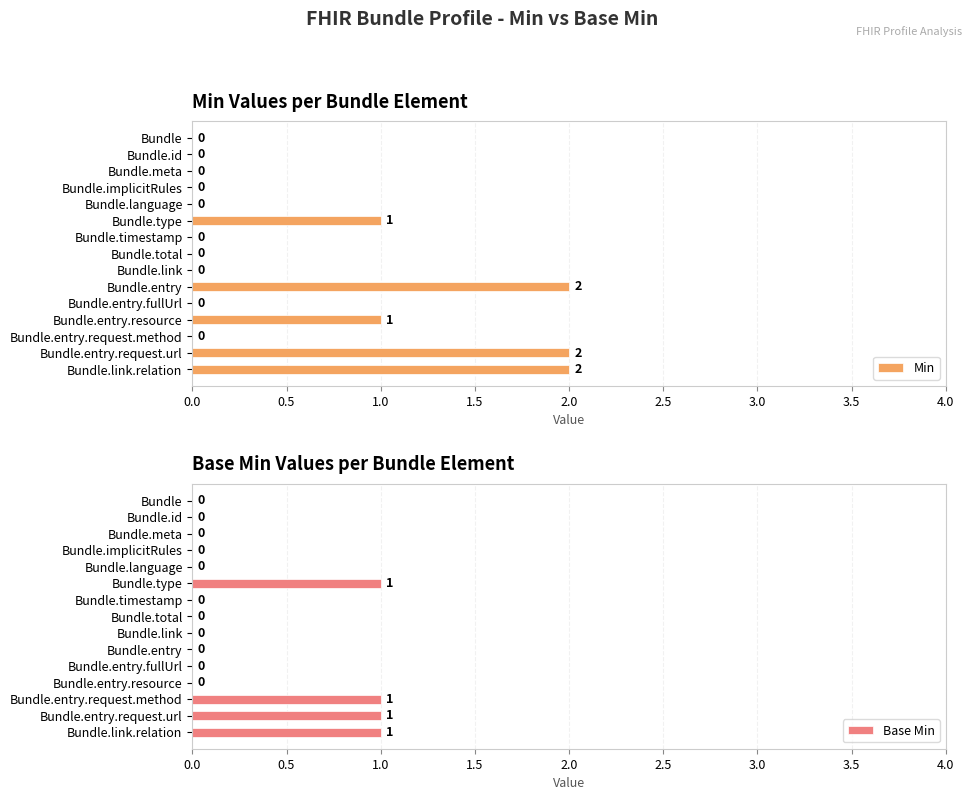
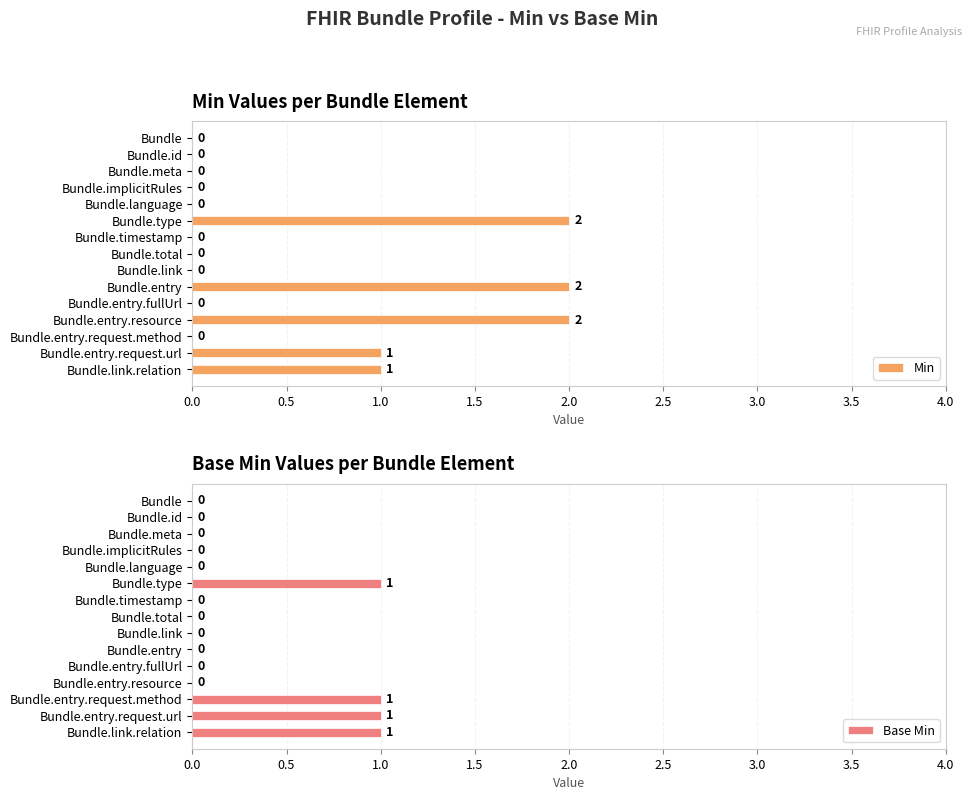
  {
    "Min Values per Bundle Element": {
      "Bundle": 0,
      "Bundle.id": 0,
      "Bundle.meta": 0,
      "Bundle.implicitRules": 0,
      "Bundle.language": 0,
-     "Bundle.type": 1,
+     "Bundle.type": 2,
      "Bundle.timestamp": 0,
      "Bundle.total": 0,
      "Bundle.link": 0,
      "Bundle.entry": 2,
      "Bundle.entry.fullUrl": 0,
-     "Bundle.entry.resource": 1,
+     "Bundle.entry.resource": 2,
      "Bundle.entry.request.method": 0,
-     "Bundle.entry.request.url": 2,
-     "Bundle.link.relation": 2
+     "Bundle.entry.request.url": 1,
+     "Bundle.link.relation": 1
    },
    "Base Min Values per Bundle Element": {
      "Bundle": 0,
      "Bundle.id": 0,
      "Bundle.meta": 0,
      "Bundle.implicitRules": 0,
      "Bundle.language": 0,
      "Bundle.type": 1,
      "Bundle.timestamp": 0,
      "Bundle.total": 0,
      "Bundle.link": 0,
      "Bundle.entry": 0,
      "Bundle.entry.fullUrl": 0,
      "Bundle.entry.resource": 0,
      "Bundle.entry.request.method": 1,
      "Bundle.entry.request.url": 1,
      "Bundle.link.relation": 1
    }
  }
